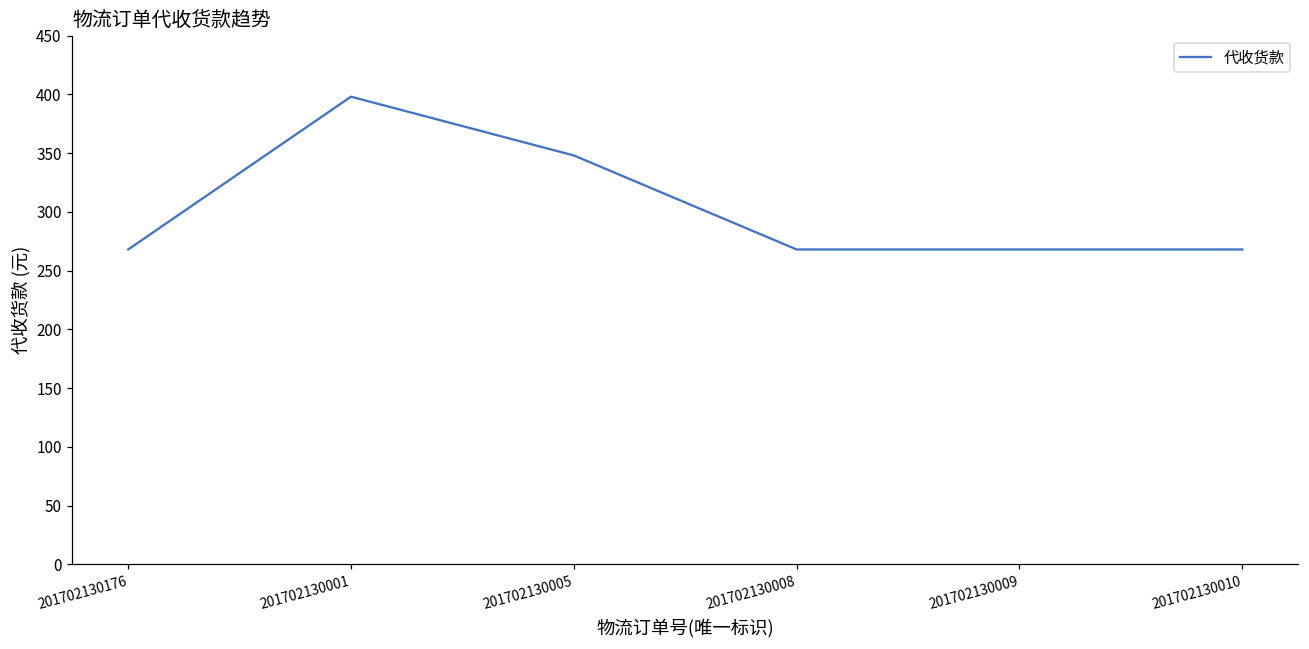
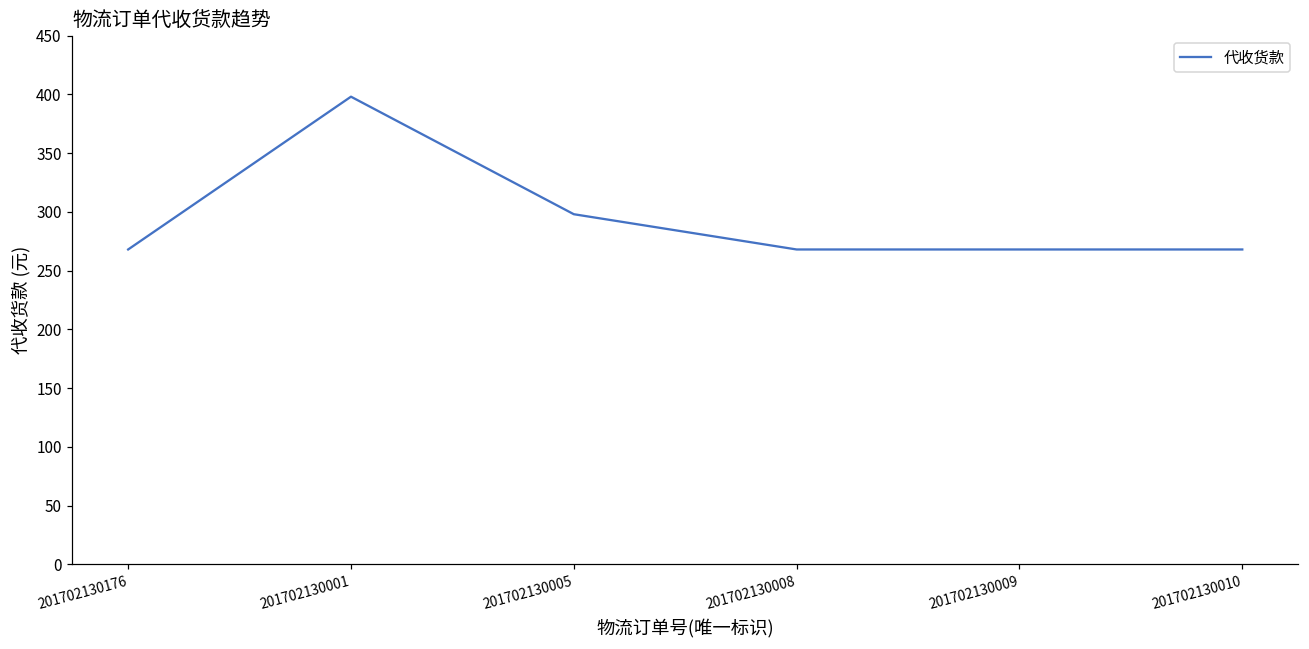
  {
    "201702130176": 268,
    "201702130001": 398,
-   "201702130005": 348,
+   "201702130005": 298,
    "201702130008": 268,
    "201702130009": 268,
    "201702130010": 268
  }
